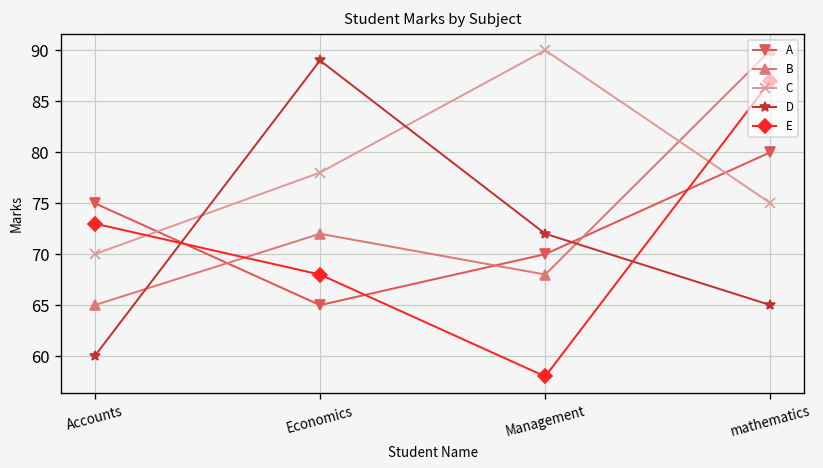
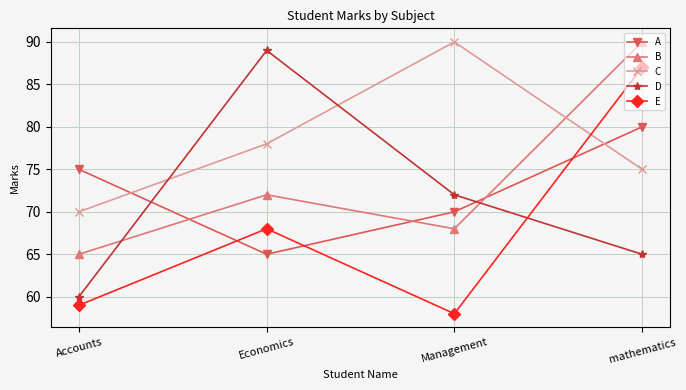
  {
    "E": {
-     "Accounts": 73,
+     "Accounts": 59,
      "Economics": 68,
      "Management": 58
    }
  }
